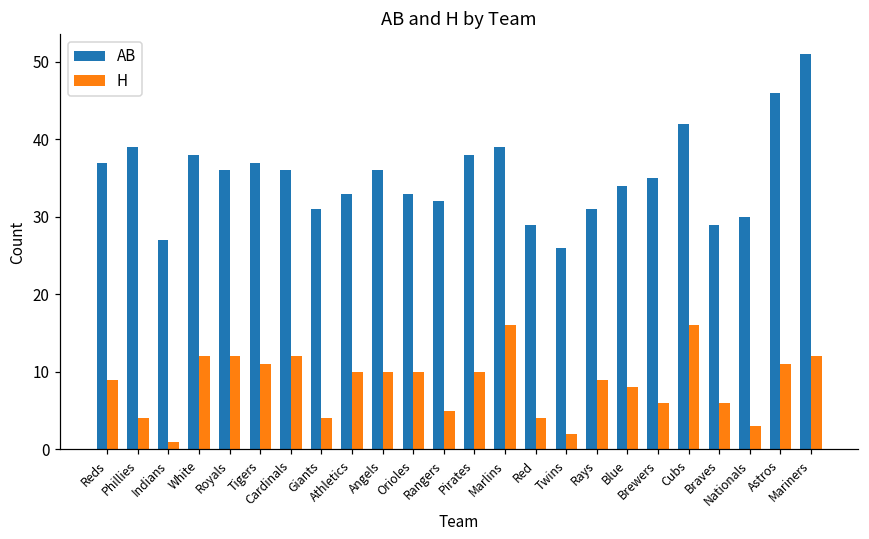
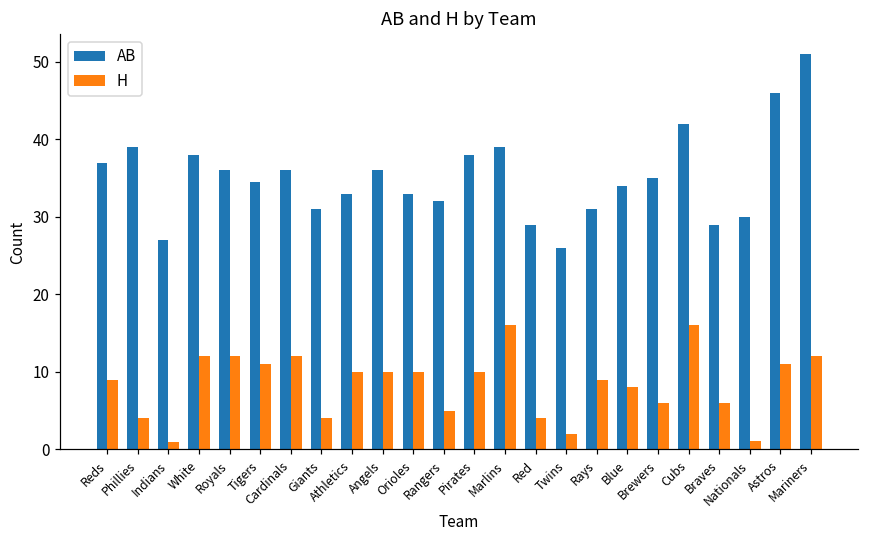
  {
    "AB": {
      "Reds": 37,
      "Phillies": 39,
      "Indians": 27,
      "White": 38,
      "Royals": 36,
-     "Tigers": 37,
+     "Tigers": 35,
      "Cardinals": 36,
      "Giants": 31,
      "Athletics": 33,
      "Angels": 36,
      "Orioles": 33,
      "Rangers": 32,
      "Pirates": 38,
      "Marlins": 39,
      "Red": 29,
      "Twins": 26,
      "Rays": 31,
      "Blue": 34,
      "Brewers": 35,
      "Cubs": 42,
      "Braves": 29,
      "Nationals": 30,
      "Astros": 46,
      "Mariners": 51
    },
    "H": {
      "Reds": 9,
      "Phillies": 4,
      "Indians": 1,
      "White": 12,
      "Royals": 12,
      "Tigers": 11,
      "Cardinals": 12,
      "Giants": 4,
      "Athletics": 10,
      "Angels": 10,
      "Orioles": 10,
      "Rangers": 5,
      "Pirates": 10,
      "Marlins": 16,
      "Red": 4,
      "Twins": 2,
      "Rays": 9,
      "Blue": 8,
      "Brewers": 6,
      "Cubs": 16,
      "Braves": 6,
-     "Nationals": 3,
+     "Nationals": 1,
      "Astros": 11,
      "Mariners": 12
    }
  }
